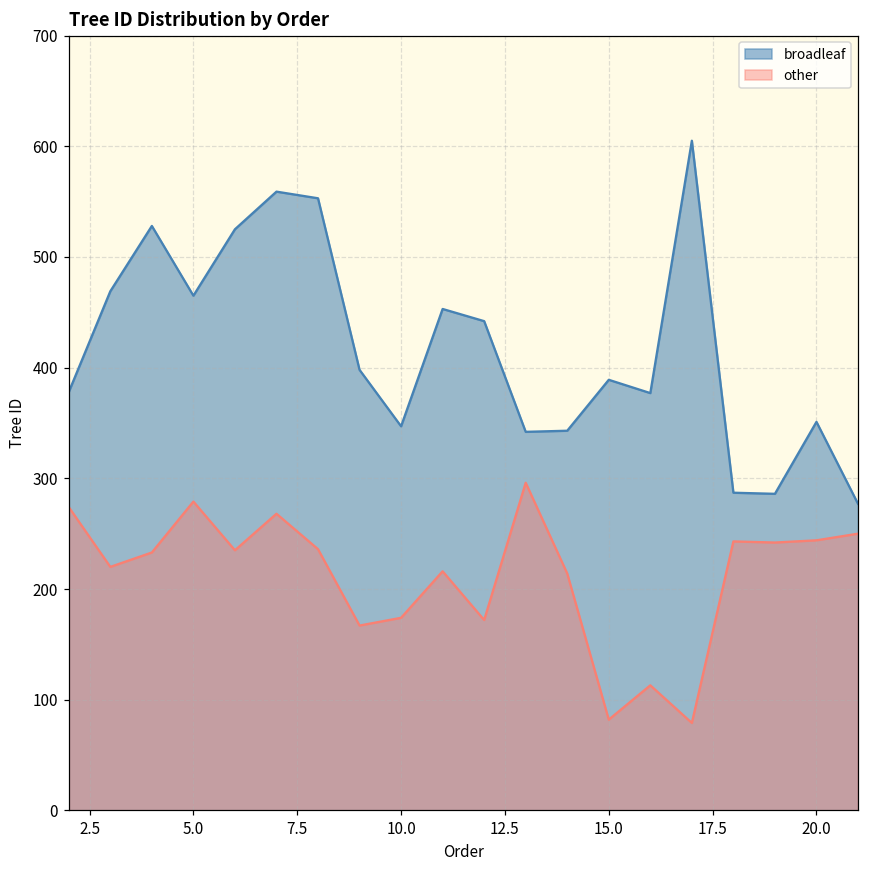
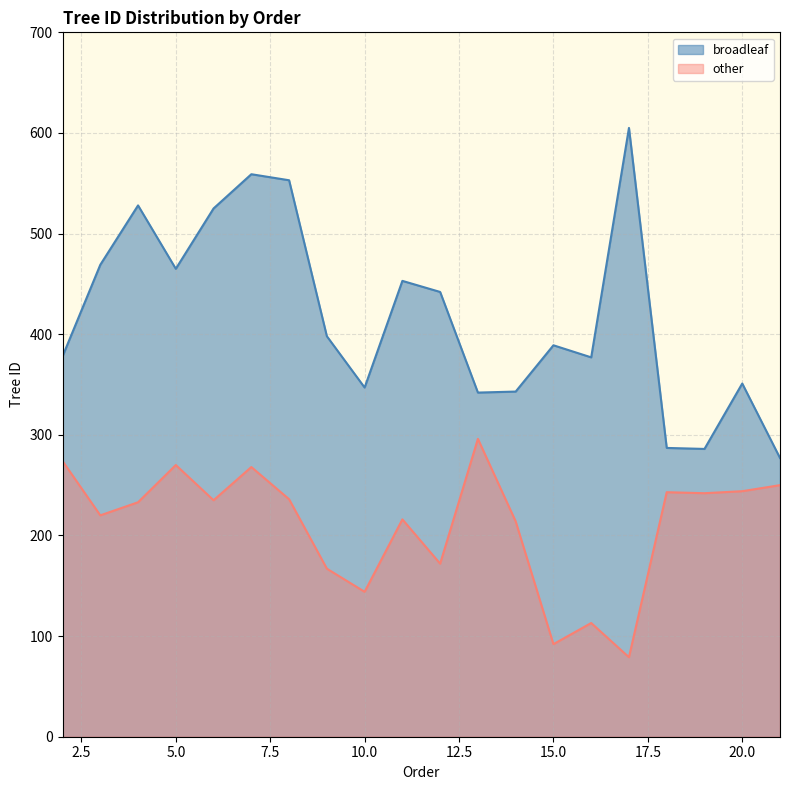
  {
    "broadleaf": {
      "5.0": 465,
      "10.0": 347,
      "15.0": 389,
      "20.0": 351
    },
    "other": {
-     "5.0": 279,
-     "10.0": 174,
-     "15.0": 82,
+     "5.0": 270,
+     "10.0": 144,
+     "15.0": 92,
      "20.0": 244
    }
  }
